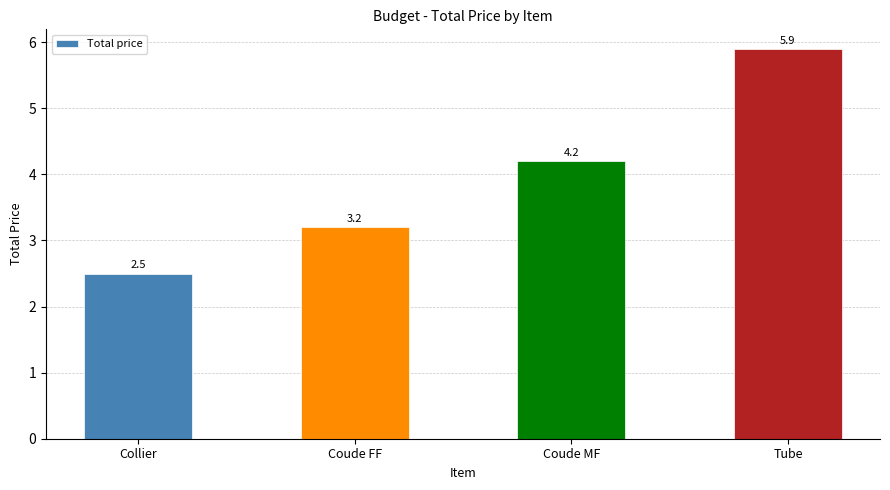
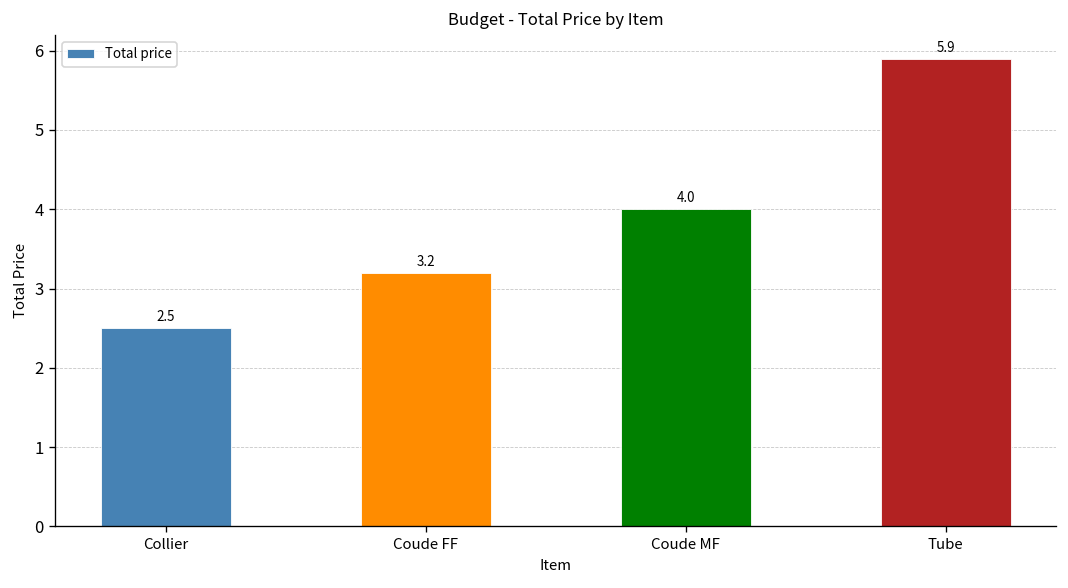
  {
    "Collier": 2.5,
    "Coude FF": 3.2,
-   "Coude MF": 4.2,
+   "Coude MF": 4.0,
    "Tube": 5.9
  }
